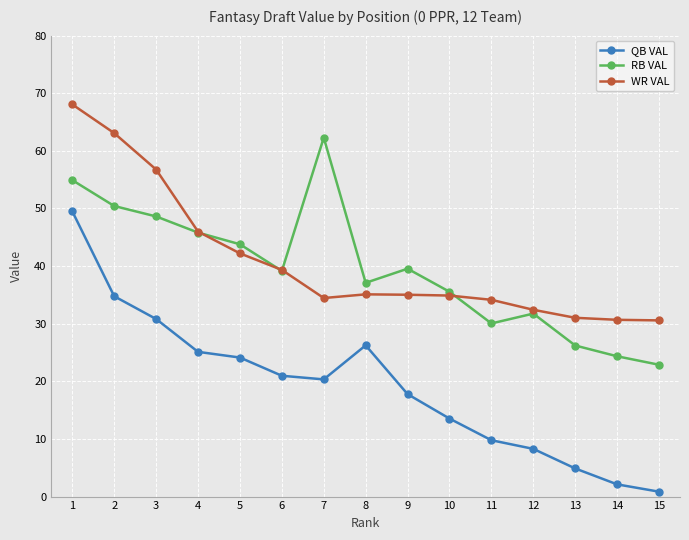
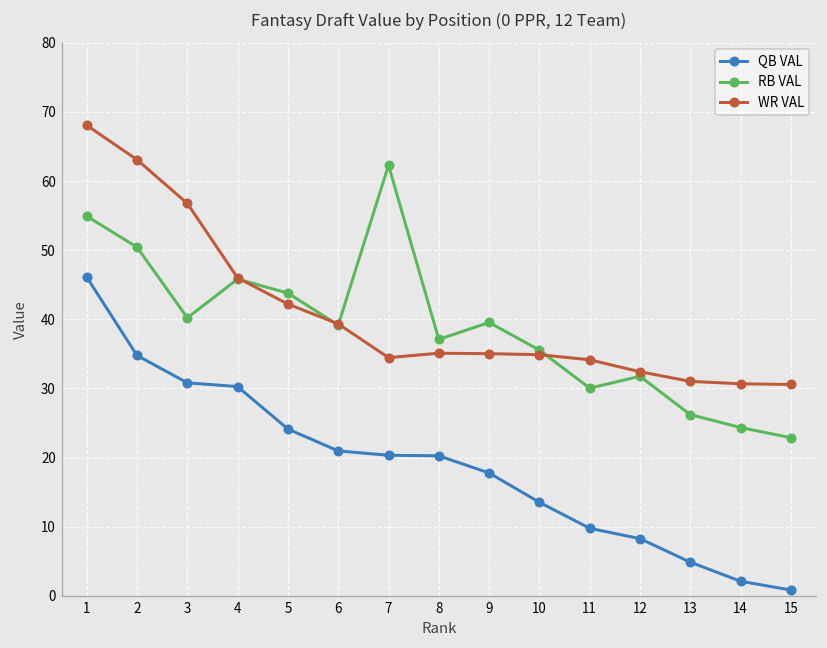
  {
    "QB VAL": {
-     "1": 50,
+     "1": 46,
      "2": 35,
      "3": 31,
-     "4": 25,
+     "4": 30,
      "5": 24,
      "6": 21,
      "7": 20,
-     "8": 26,
+     "8": 20,
      "9": 18,
      "10": 14,
      "11": 10,
      "12": 8,
      "13": 5,
      "14": 2,
      "15": 1
    },
    "RB VAL": {
      "1": 55,
      "2": 50,
-     "3": 49,
+     "3": 40,
      "5": 44,
      "7": 62,
      "8": 37,
      "9": 40,
      "10": 36,
      "11": 30,
      "12": 32,
      "13": 26,
      "14": 24,
      "15": 23
    },
    "WR VAL": {
      "1": 68,
      "2": 63,
      "3": 57,
      "5": 42,
      "7": 34,
      "8": 35,
      "9": 35,
      "10": 35,
      "11": 34,
      "12": 32,
      "13": 31,
      "14": 31,
      "15": 31
    }
  }
